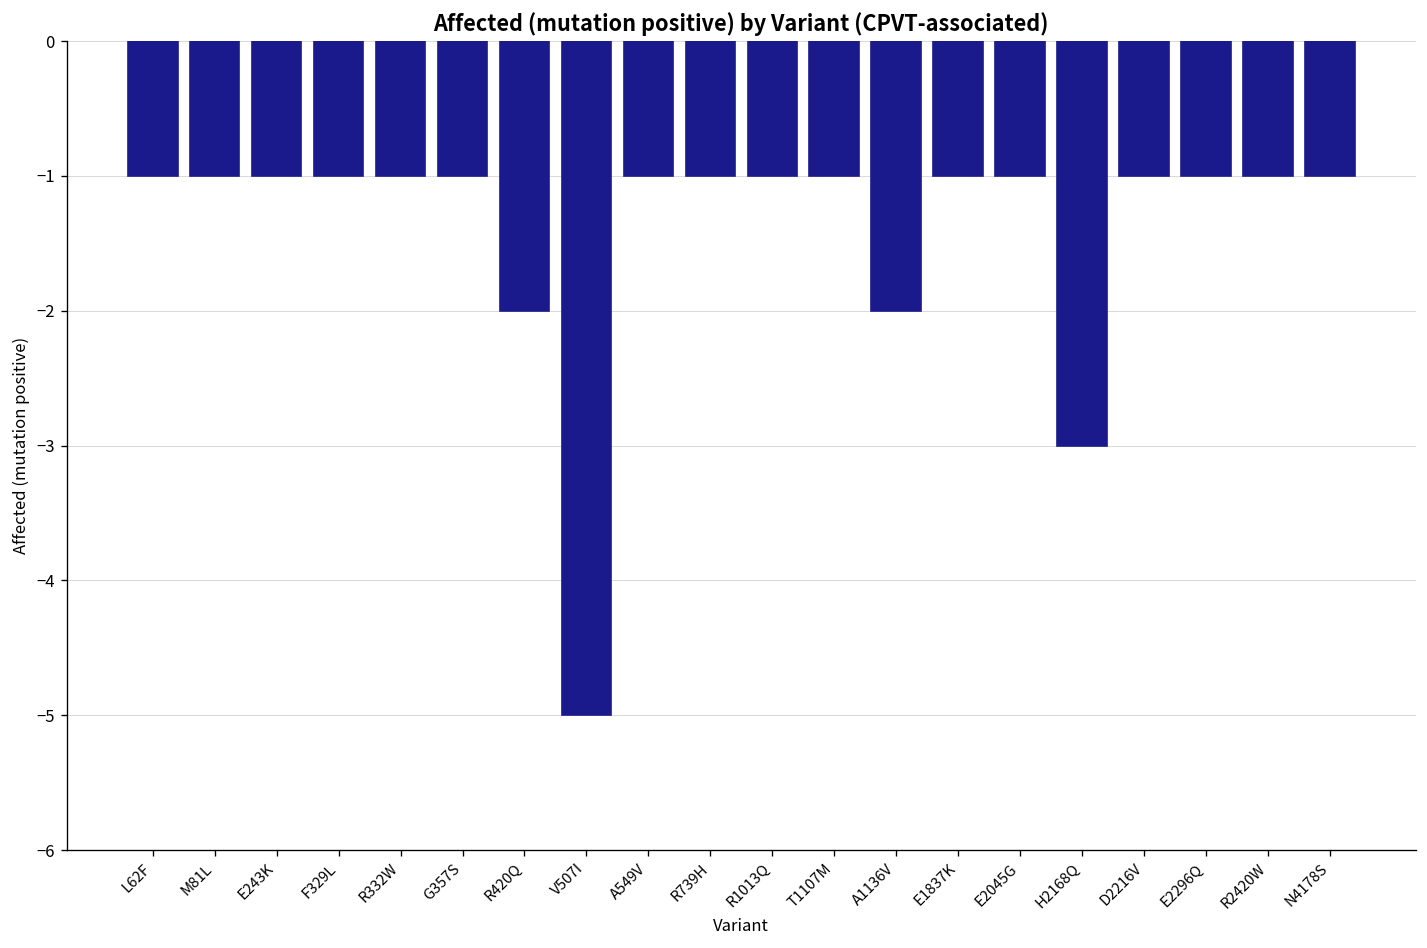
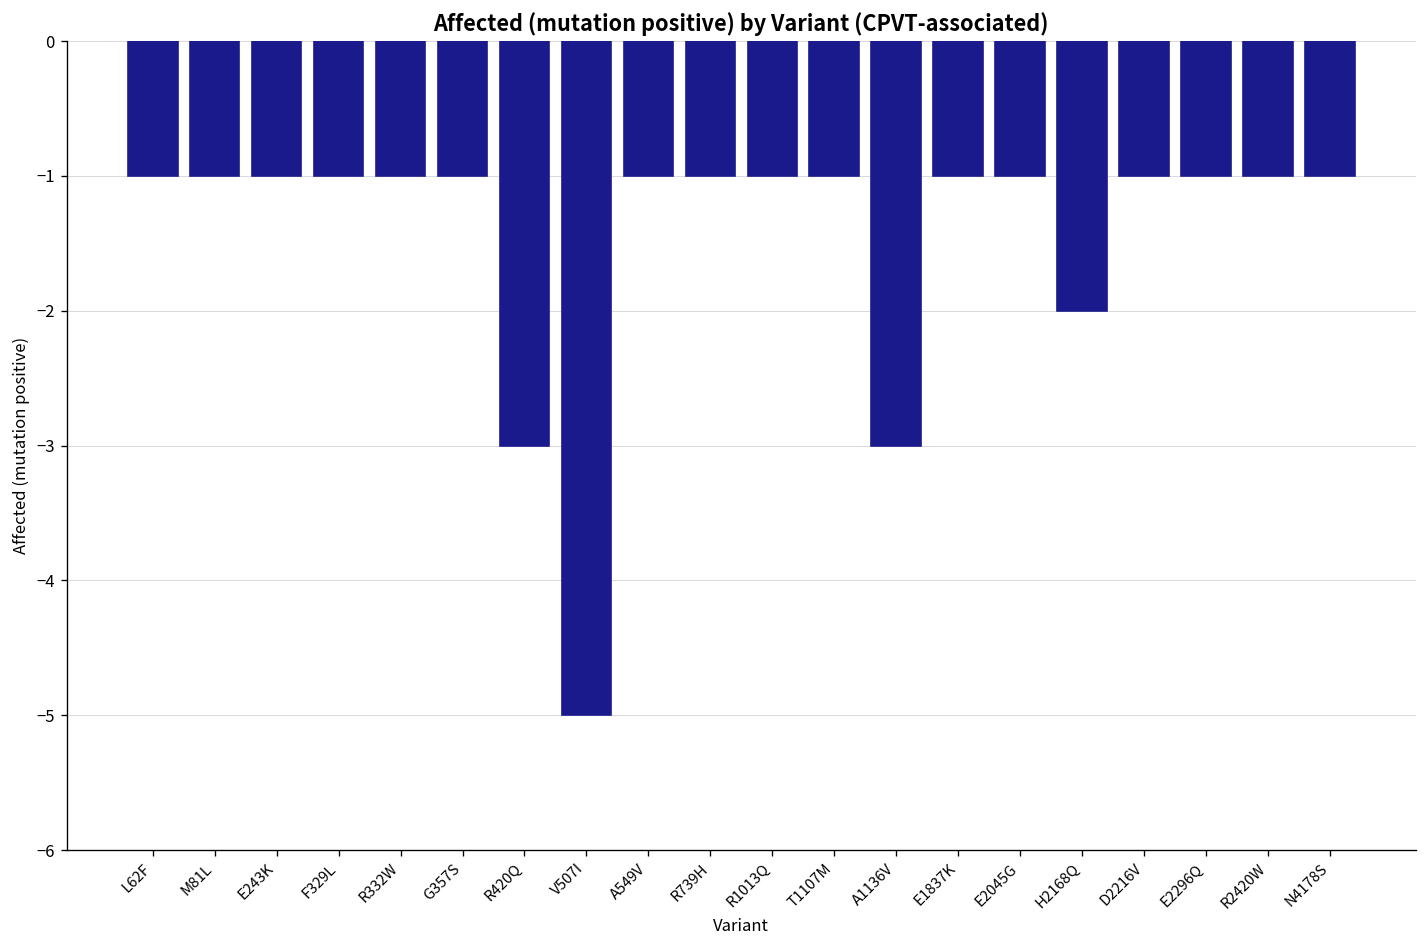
  {
    "L62F": -1.00,
    "M81L": -1.00,
    "E243K": -1.00,
    "F329L": -1.00,
    "R332W": -1.00,
    "G357S": -1.00,
-   "R420Q": -2.00,
+   "R420Q": -3.00,
    "V507I": -5.00,
    "A549V": -1.00,
    "R739H": -1.00,
    "R1013Q": -1.00,
    "T1107M": -1.00,
-   "A1136V": -2.00,
+   "A1136V": -3.00,
    "E1837K": -1.00,
    "E2045G": -1.00,
-   "H2168Q": -3.00,
+   "H2168Q": -2.00,
    "D2216V": -1.00,
    "E2296Q": -1.00,
    "R2420W": -1.00,
    "N4178S": -1.00
  }
